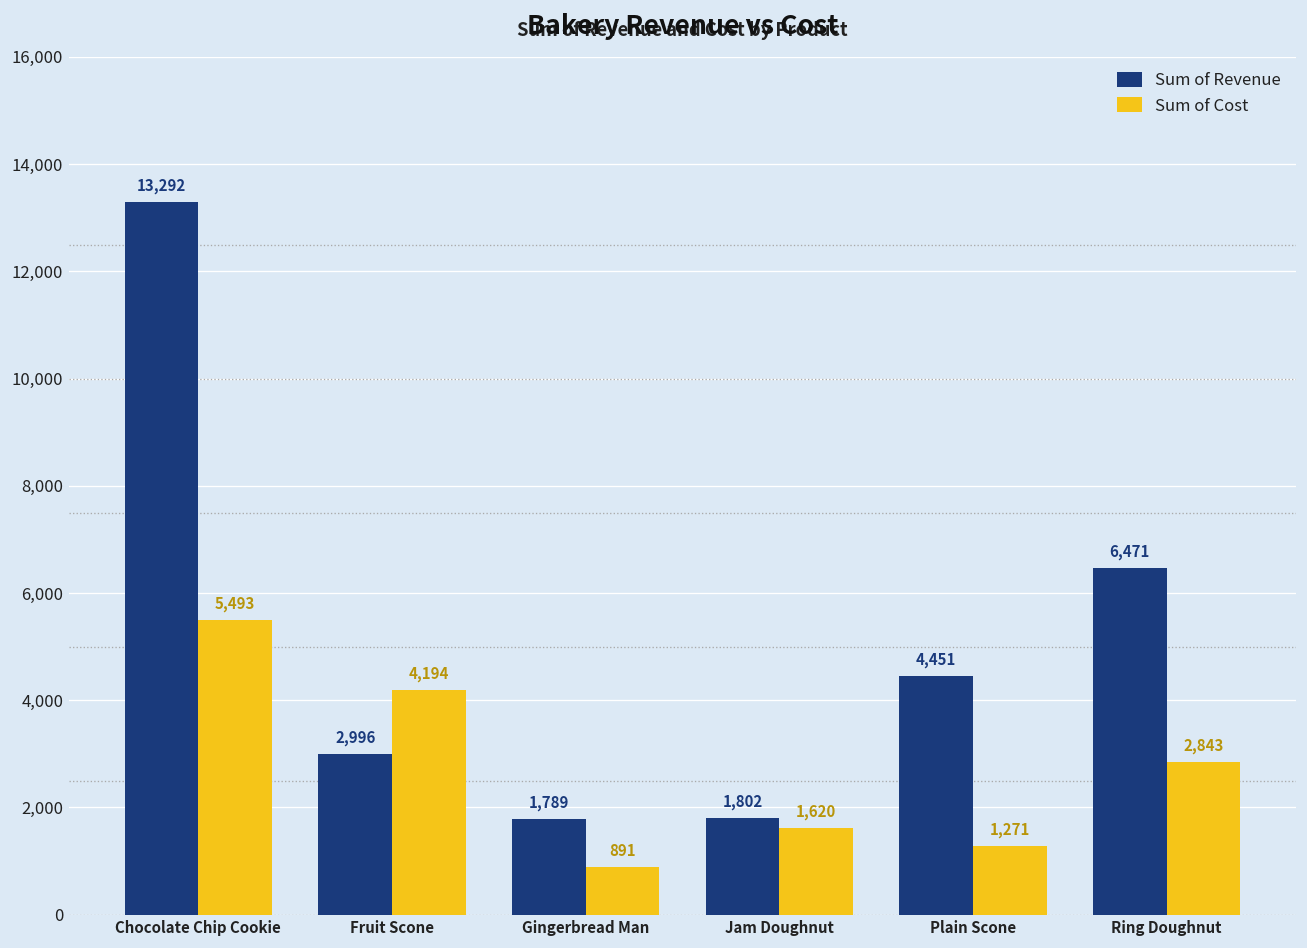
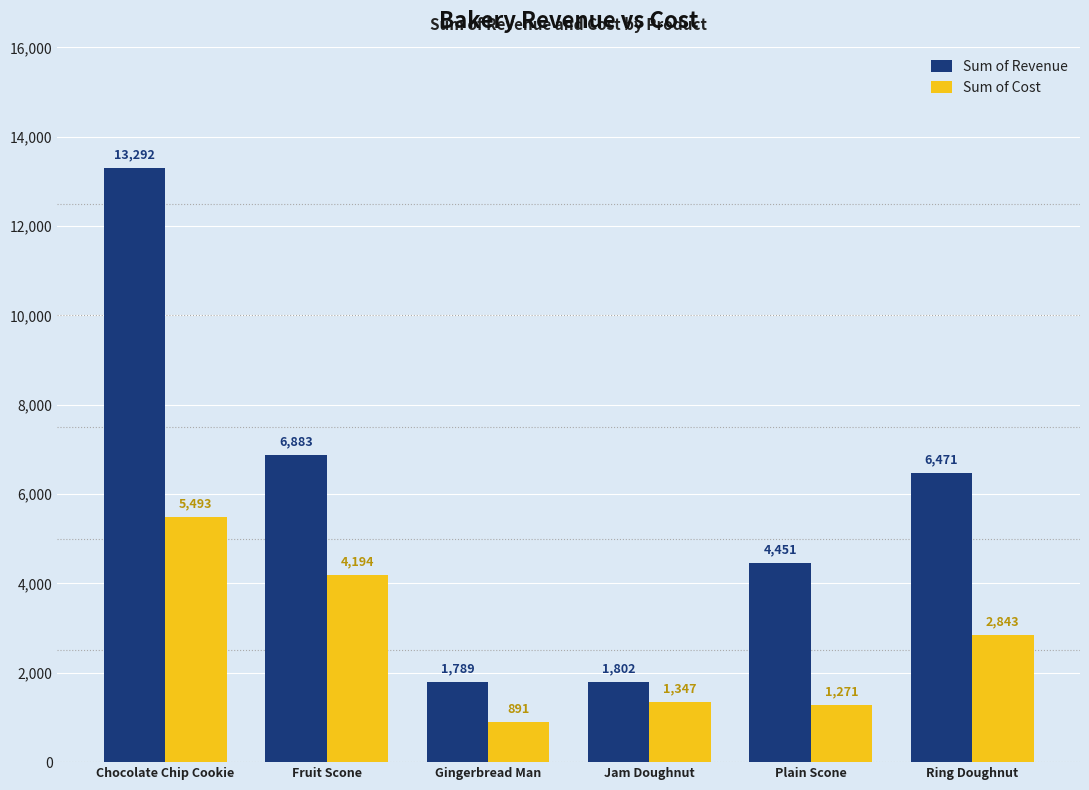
  {
    "Sum of Revenue": {
      "Chocolate Chip Cookie": "13,292",
-     "Fruit Scone": "2,996",
+     "Fruit Scone": "6,883",
      "Gingerbread Man": "1,789",
      "Jam Doughnut": "1,802",
      "Plain Scone": "4,451",
      "Ring Doughnut": "6,471"
    },
    "Sum of Cost": {
      "Chocolate Chip Cookie": "5,493",
      "Fruit Scone": "4,194",
      "Gingerbread Man": "891",
-     "Jam Doughnut": "1,620",
+     "Jam Doughnut": "1,347",
      "Plain Scone": "1,271",
      "Ring Doughnut": "2,843"
    }
  }
